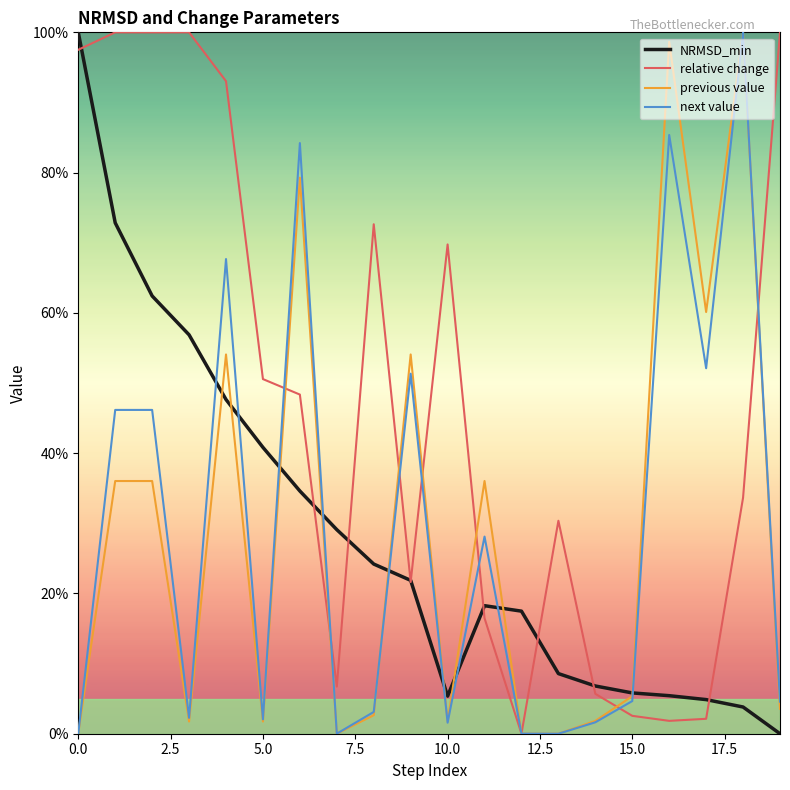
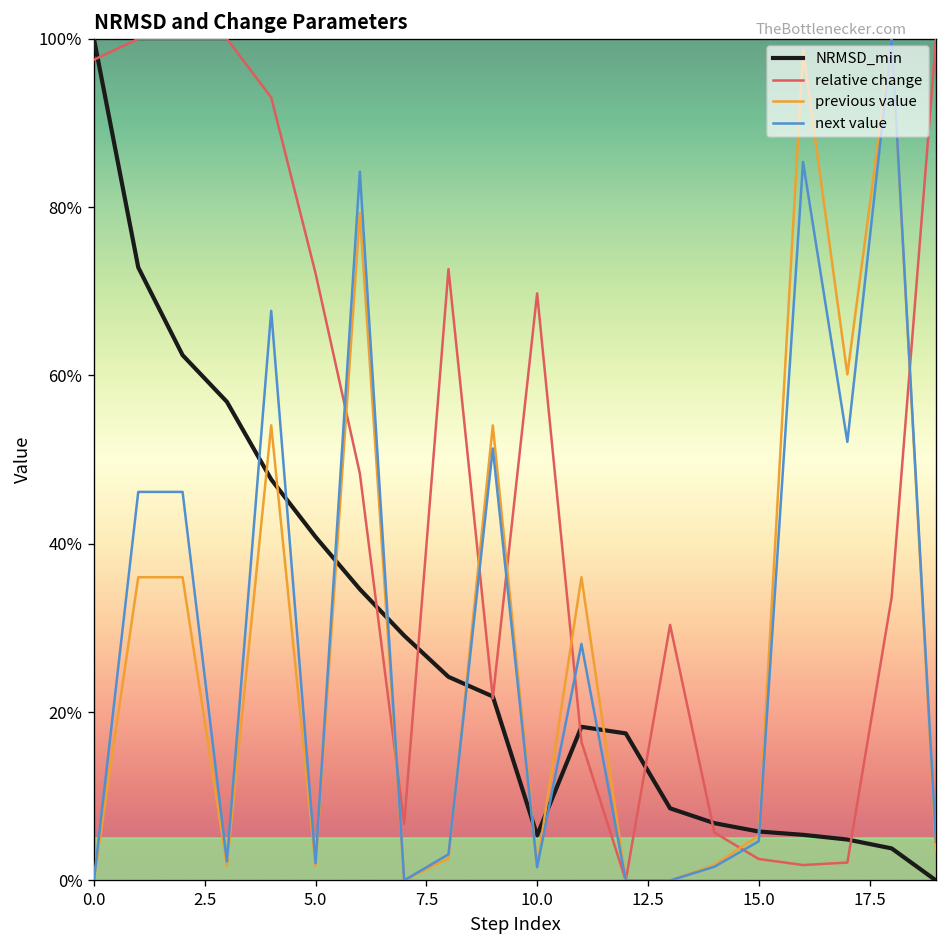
  {
    "NRMSD_min": {
      "0.0": "100%",
      "5.0": "41%",
      "10.0": "5%",
      "15.0": "6%"
    },
    "relative change": {
      "0.0": "98%",
-     "5.0": "51%",
+     "5.0": "72%",
      "10.0": "70%"
    },
    "previous value": {
      "15.0": "5%"
    }
  }
